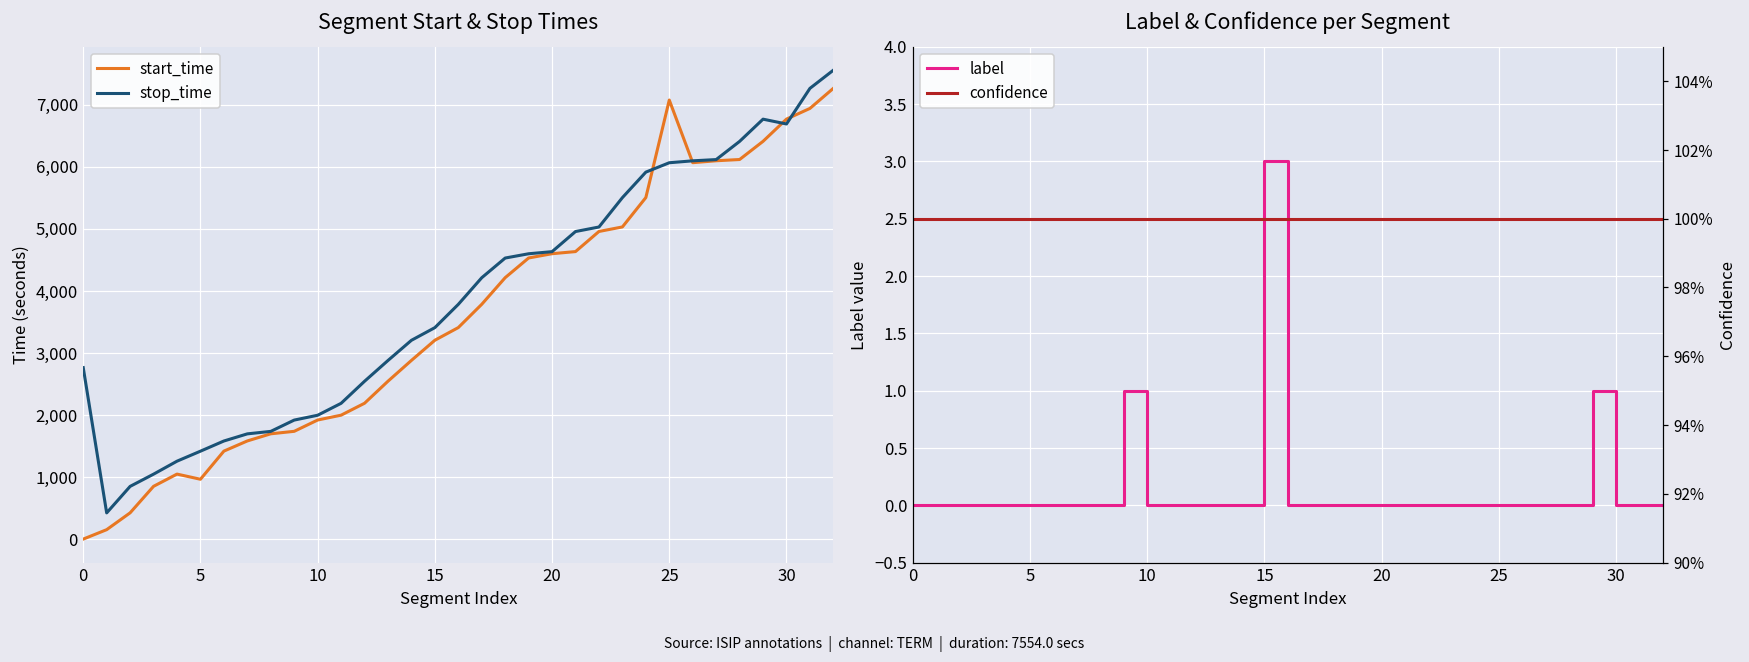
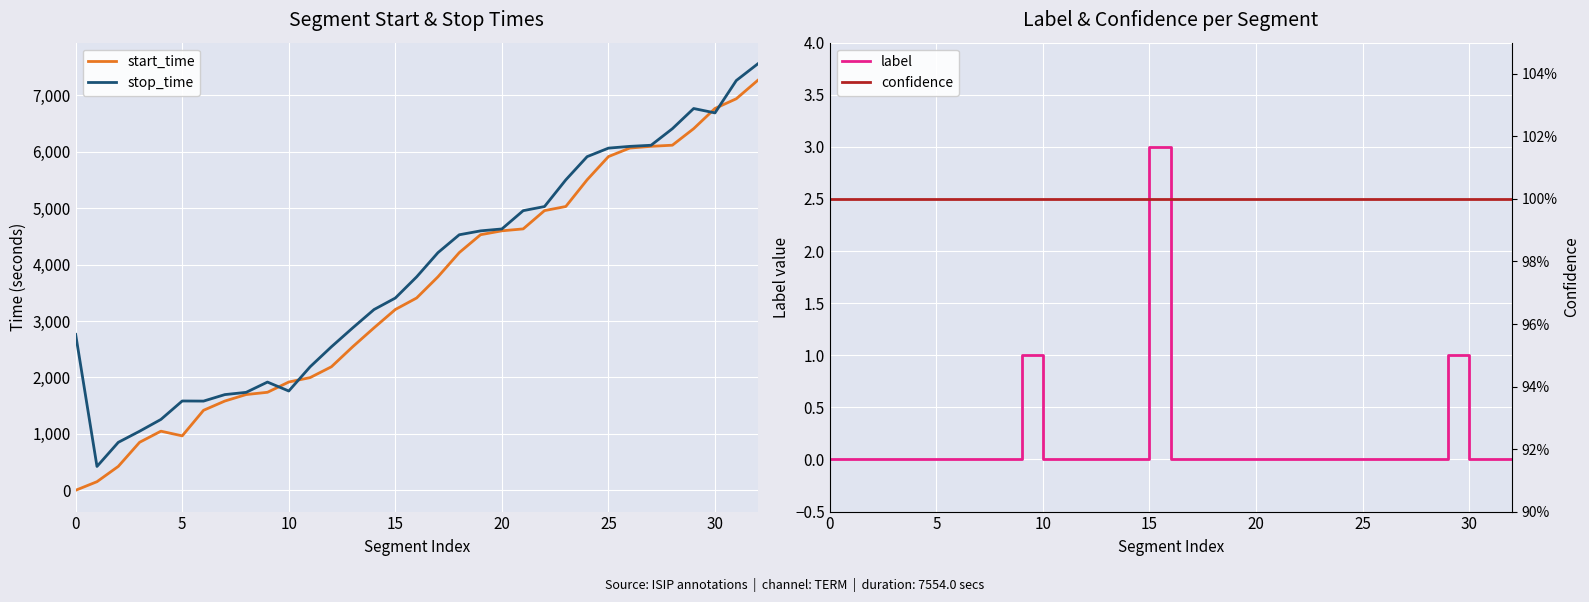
  {
    "Segment Start & Stop Times": {
      "start_time": {
        "0": "0",
        "5": "1,000",
        "10": "1,900",
        "15": "3,200",
-       "25": "7,100",
+       "25": "5,900",
        "30": "6,800"
      },
      "stop_time": {
        "0": "2,800",
-       "5": "1,400",
-       "10": "2,000",
+       "5": "1,600",
+       "10": "1,800",
        "15": "3,400",
        "25": "6,100",
        "30": "6,700"
      }
    }
  }
